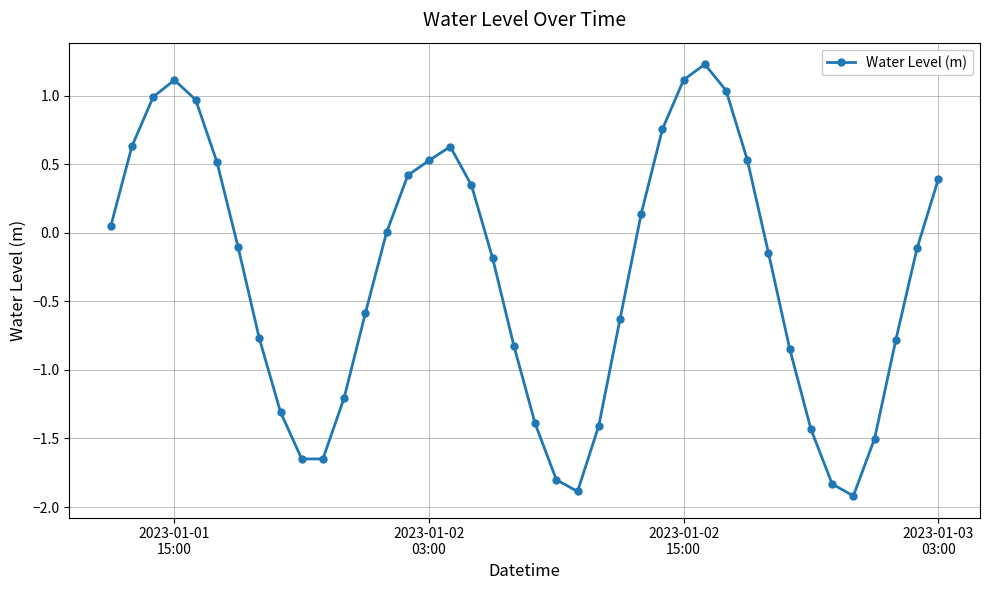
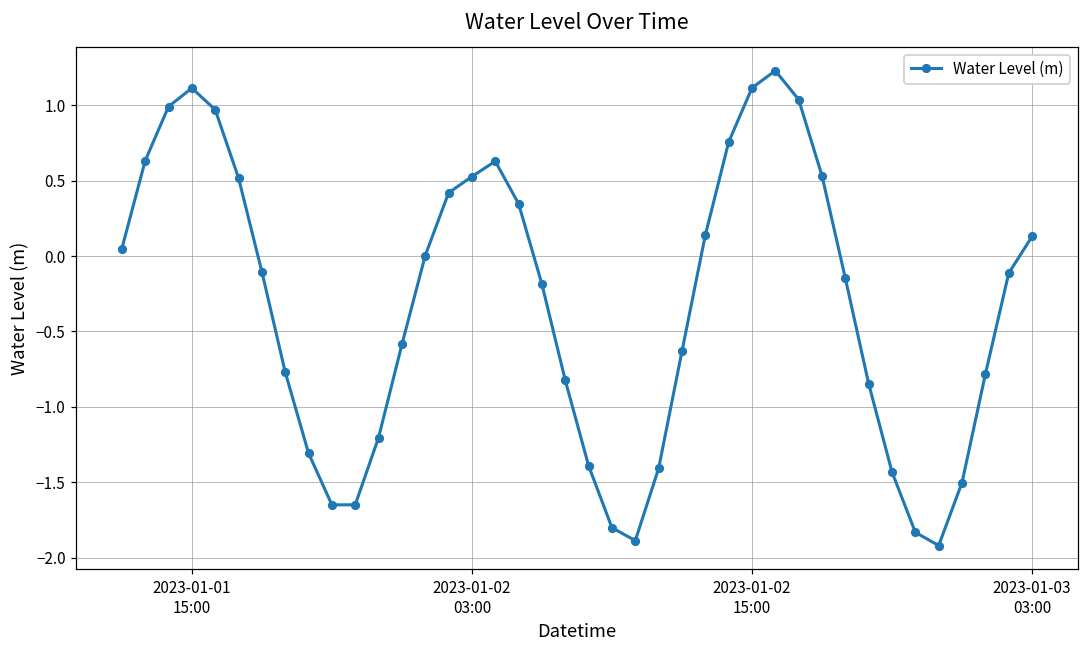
  {
    "2023-01-01 15:00": 1.11,
    "2023-01-02 03:00": 0.53,
    "2023-01-02 15:00": 1.11,
-   "2023-01-03 03:00": 0.39
+   "2023-01-03 03:00": 0.13
  }
